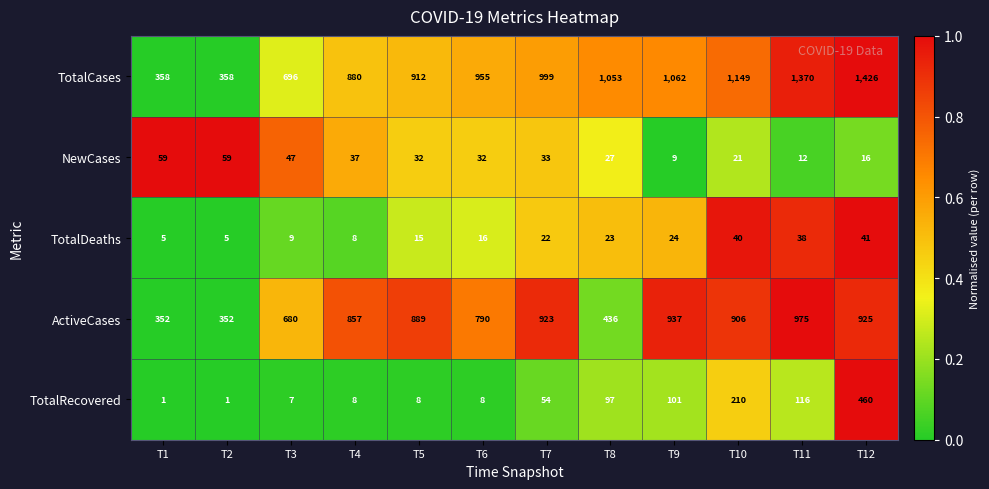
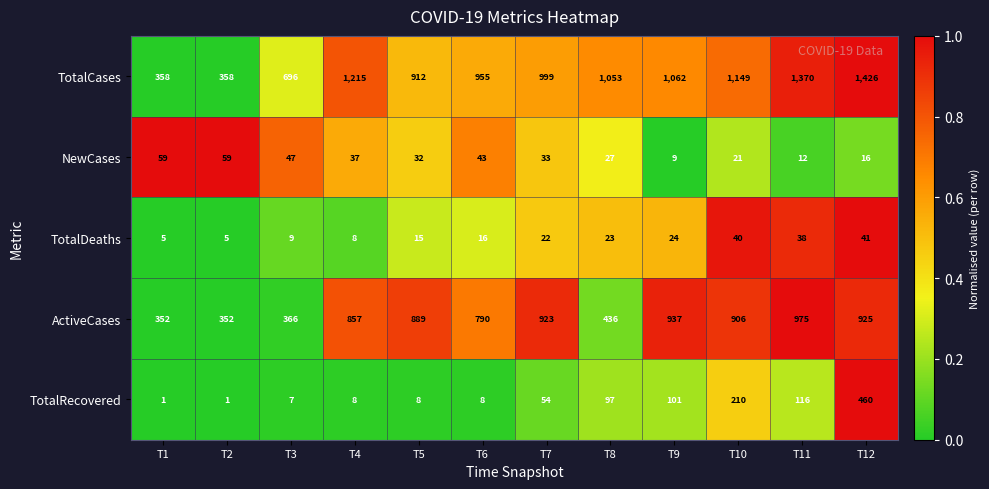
  {
    "TotalCases": {
      "T1": "358",
      "T2": "358",
      "T3": "696",
-     "T4": "880",
+     "T4": "1,215",
      "T5": "912",
      "T6": "955",
      "T7": "999",
      "T8": "1,053",
      "T9": "1,062",
      "T10": "1,149",
      "T11": "1,370"
    },
    "NewCases": {
      "T1": "59",
      "T2": "59",
      "T3": "47",
      "T4": "37",
      "T5": "32",
-     "T6": "32",
+     "T6": "43",
      "T7": "33",
      "T8": "27",
      "T9": "9",
      "T10": "21",
      "T11": "12",
      "T12": "16"
    },
    "TotalDeaths": {
      "T1": "5",
      "T2": "5",
      "T3": "9",
      "T4": "8",
      "T5": "15",
      "T6": "16",
      "T7": "22",
      "T8": "23",
      "T9": "24",
      "T10": "40",
      "T11": "38",
      "T12": "41"
    },
    "ActiveCases": {
      "T1": "352",
      "T2": "352",
-     "T3": "680",
+     "T3": "366",
      "T4": "857",
      "T5": "889",
      "T6": "790",
      "T7": "923",
      "T8": "436",
      "T9": "937",
      "T10": "906",
      "T11": "975",
      "T12": "925"
    },
    "TotalRecovered": {
      "T1": "1",
      "T2": "1",
      "T3": "7",
      "T4": "8",
      "T5": "8",
      "T6": "8",
      "T7": "54",
      "T8": "97",
      "T9": "101",
      "T10": "210",
      "T11": "116",
      "T12": "460"
    }
  }
